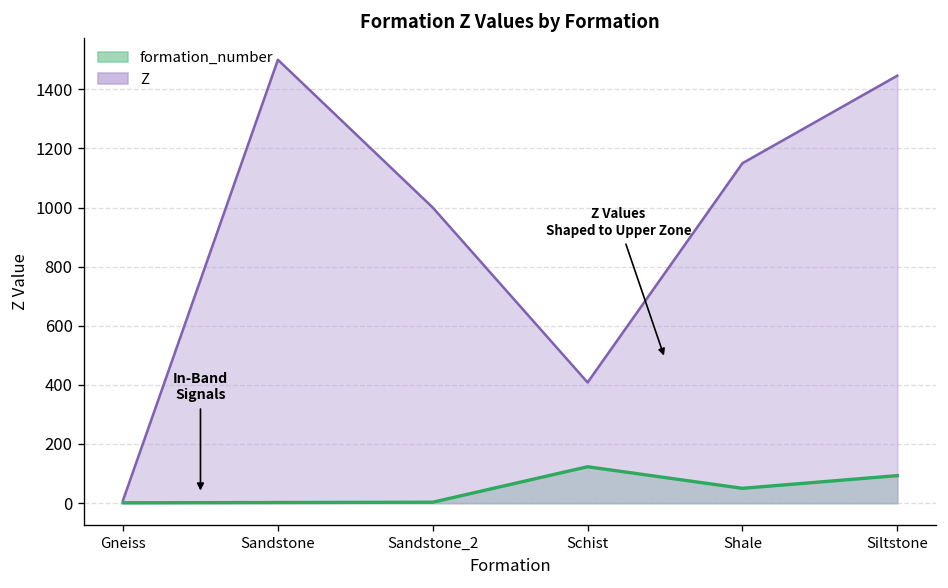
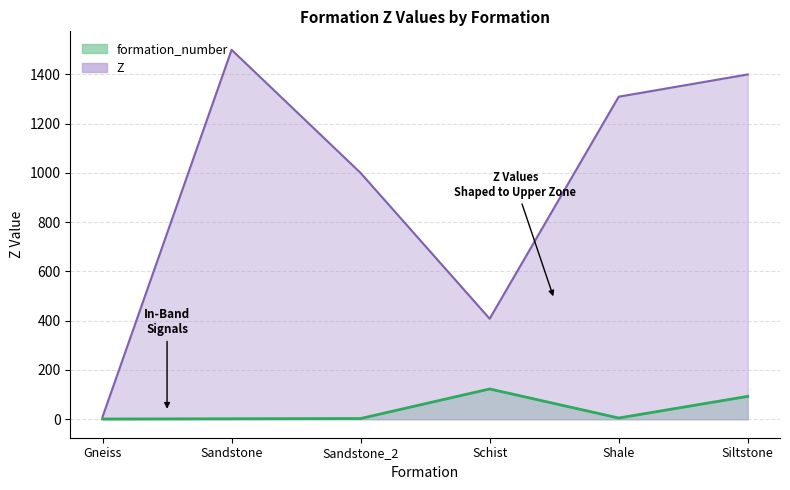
  {
    "formation_number": {
      "Sandstone": 0,
      "Sandstone_2": 0,
      "Schist": 120,
-     "Shale": 50,
+     "Shale": 10,
      "Siltstone": 90
    },
    "Z": {
      "Sandstone": 1500,
      "Sandstone_2": 1000,
      "Schist": 410,
-     "Shale": 1150,
-     "Siltstone": 1450
+     "Shale": 1310,
+     "Siltstone": 1400
    }
  }
